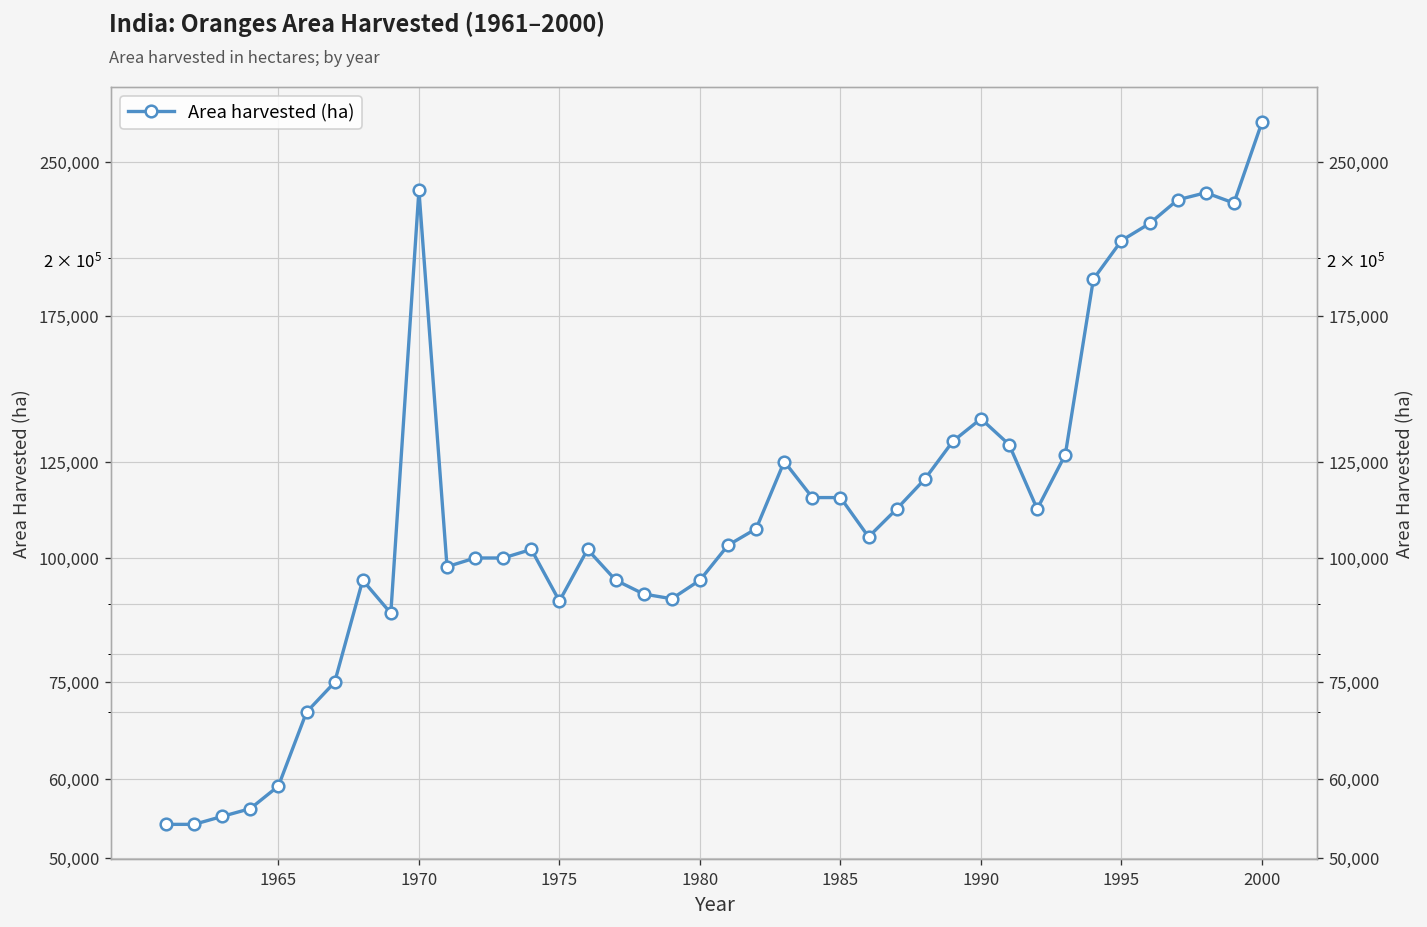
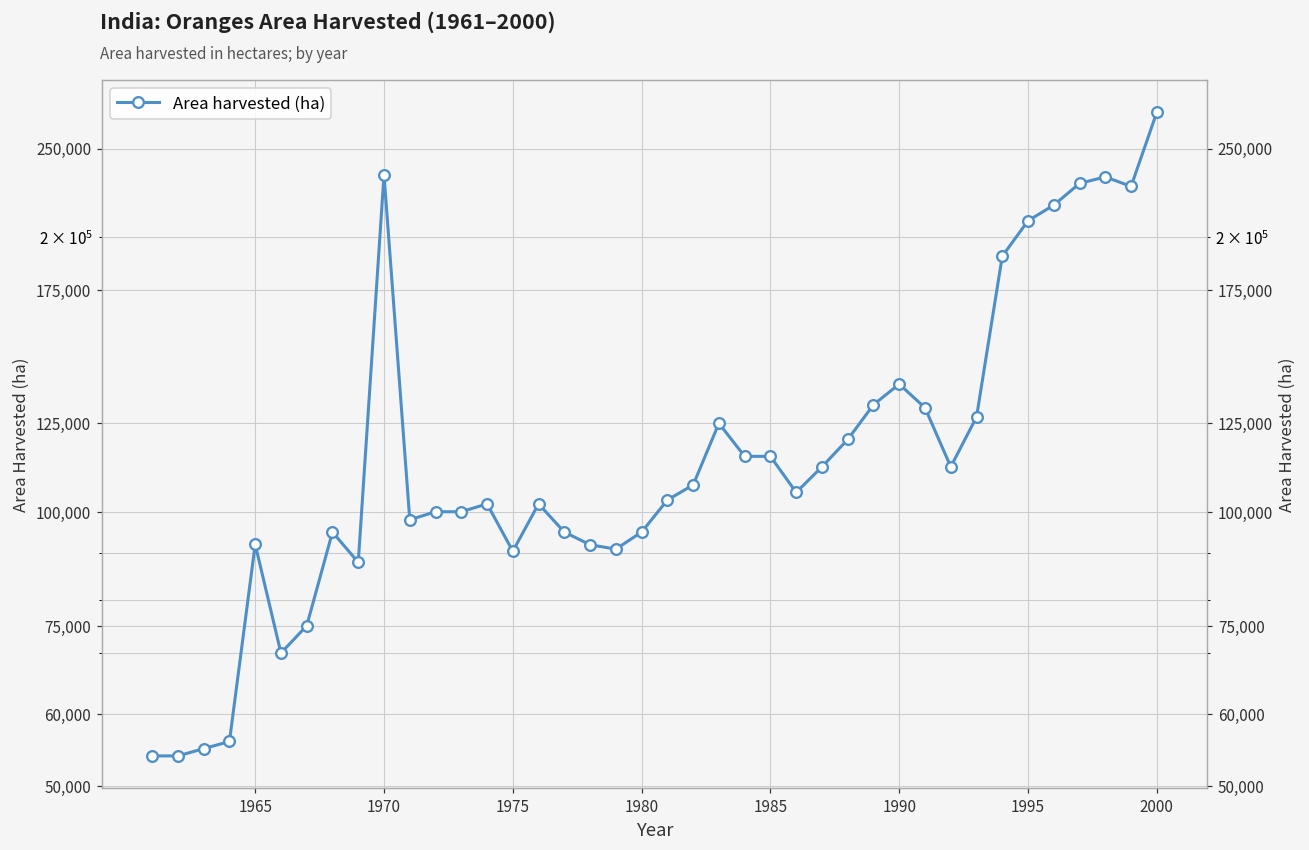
  {
-   "1965": "59,000",
+   "1965": "92,000",
    "1970": "234,000",
    "1975": "91,000",
    "1980": "95,000",
    "1985": "115,000",
    "1990": "138,000",
    "1995": "208,000",
    "2000": "274,000"
  }
